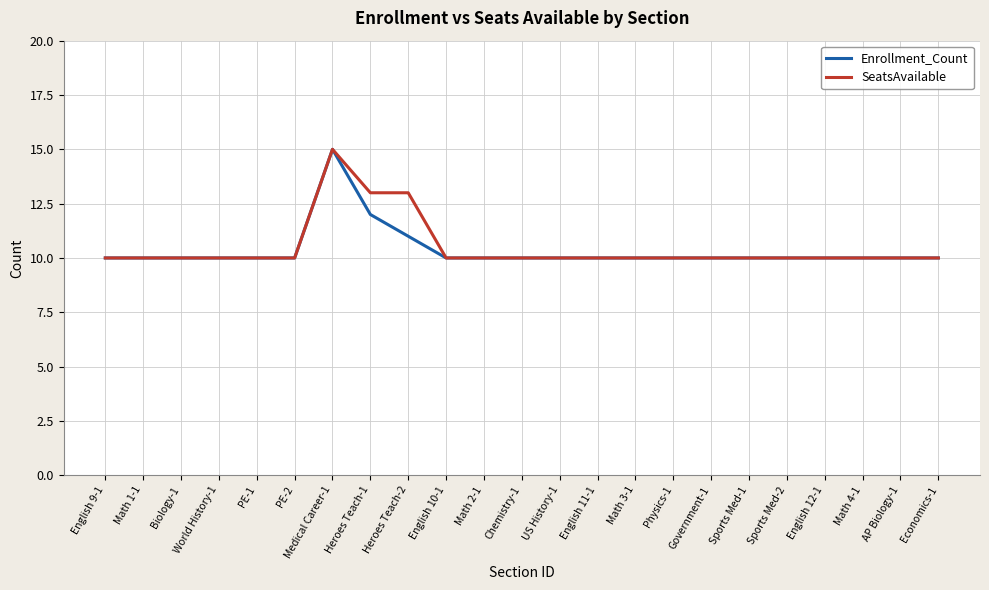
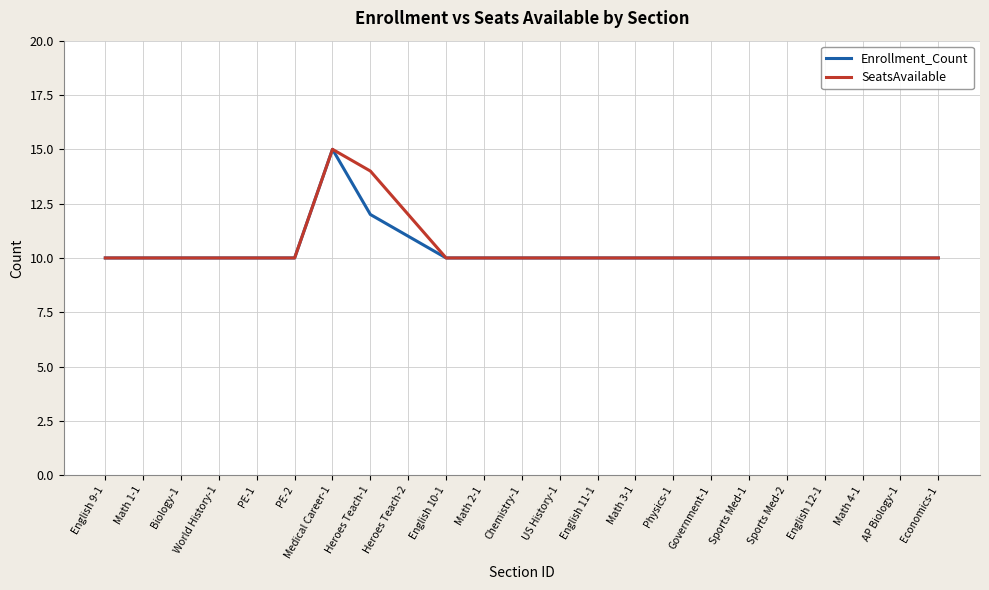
  {
    "Enrollment_Count": {
      "Heroes Teach-1": 12,
      "Heroes Teach-2": 11
    },
    "SeatsAvailable": {
-     "Heroes Teach-1": 13,
-     "Heroes Teach-2": 13
+     "Heroes Teach-1": 14,
+     "Heroes Teach-2": 12
    }
  }
